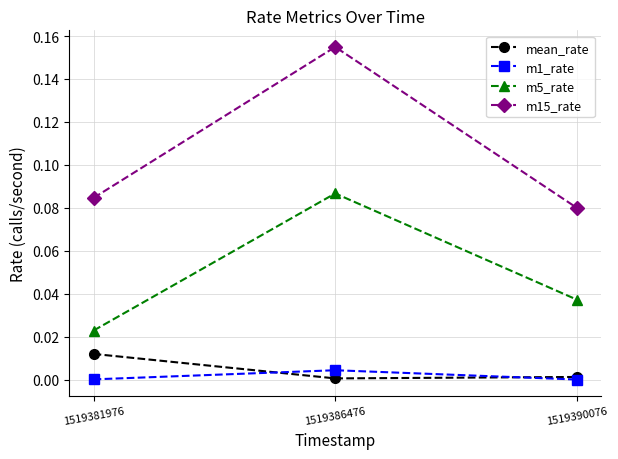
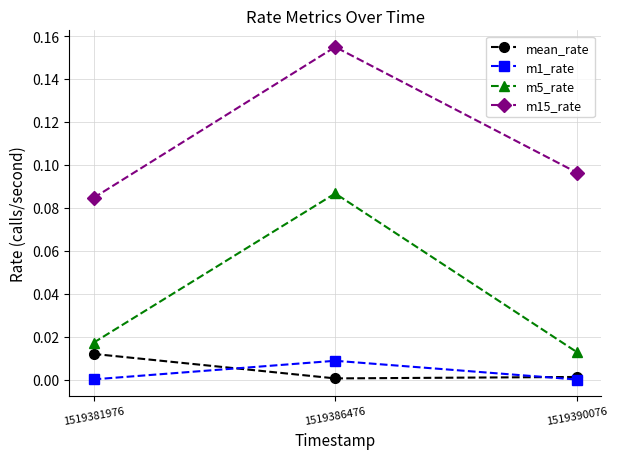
  {
    "mean_rate": {
      "1519381976": 0.012,
      "1519386476": 0.001
    },
    "m1_rate": {
      "1519381976": 0.000,
-     "1519386476": 0.004
+     "1519386476": 0.009
    },
    "m5_rate": {
-     "1519381976": 0.023,
+     "1519381976": 0.017,
      "1519386476": 0.087,
-     "1519390076": 0.037
+     "1519390076": 0.013
    },
    "m15_rate": {
      "1519381976": 0.085,
      "1519386476": 0.155,
-     "1519390076": 0.080
+     "1519390076": 0.096
    }
  }
